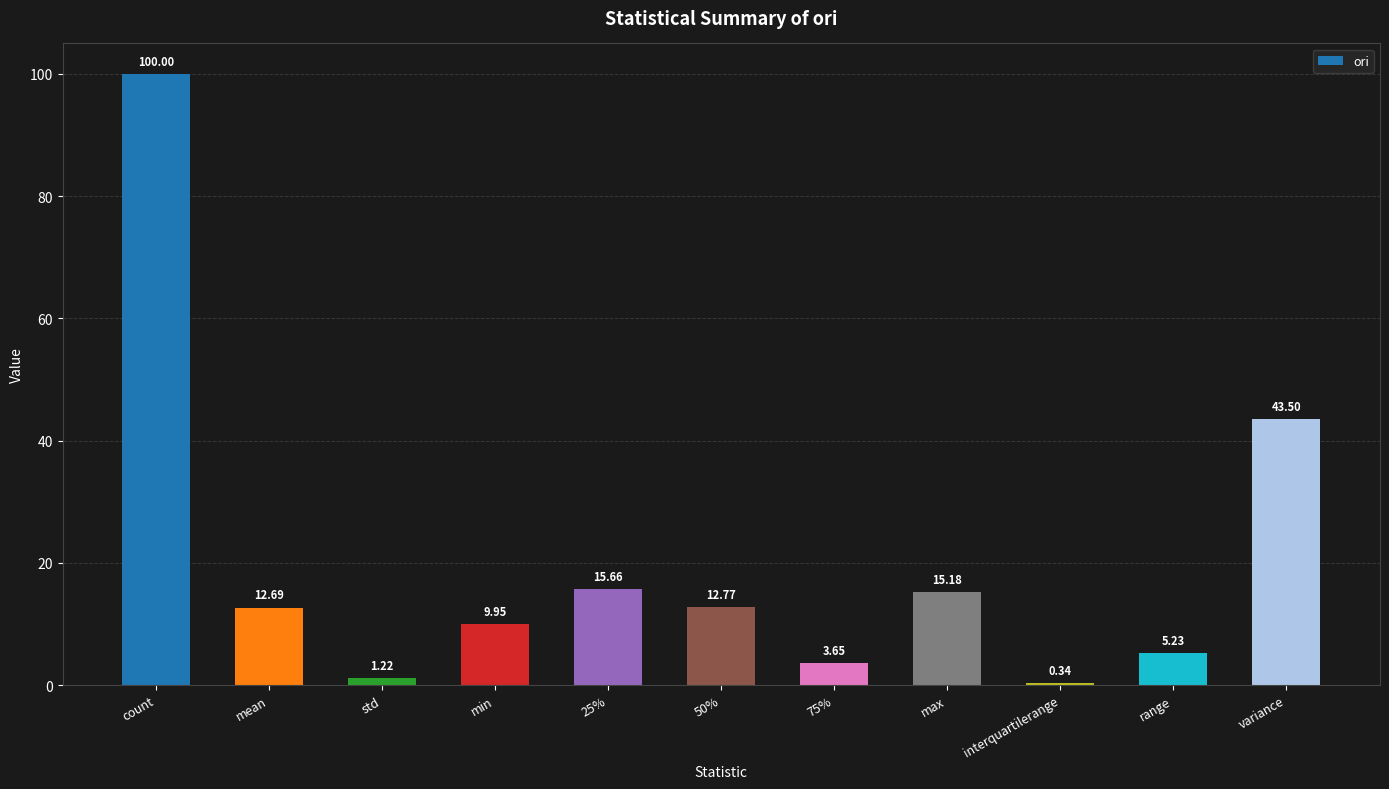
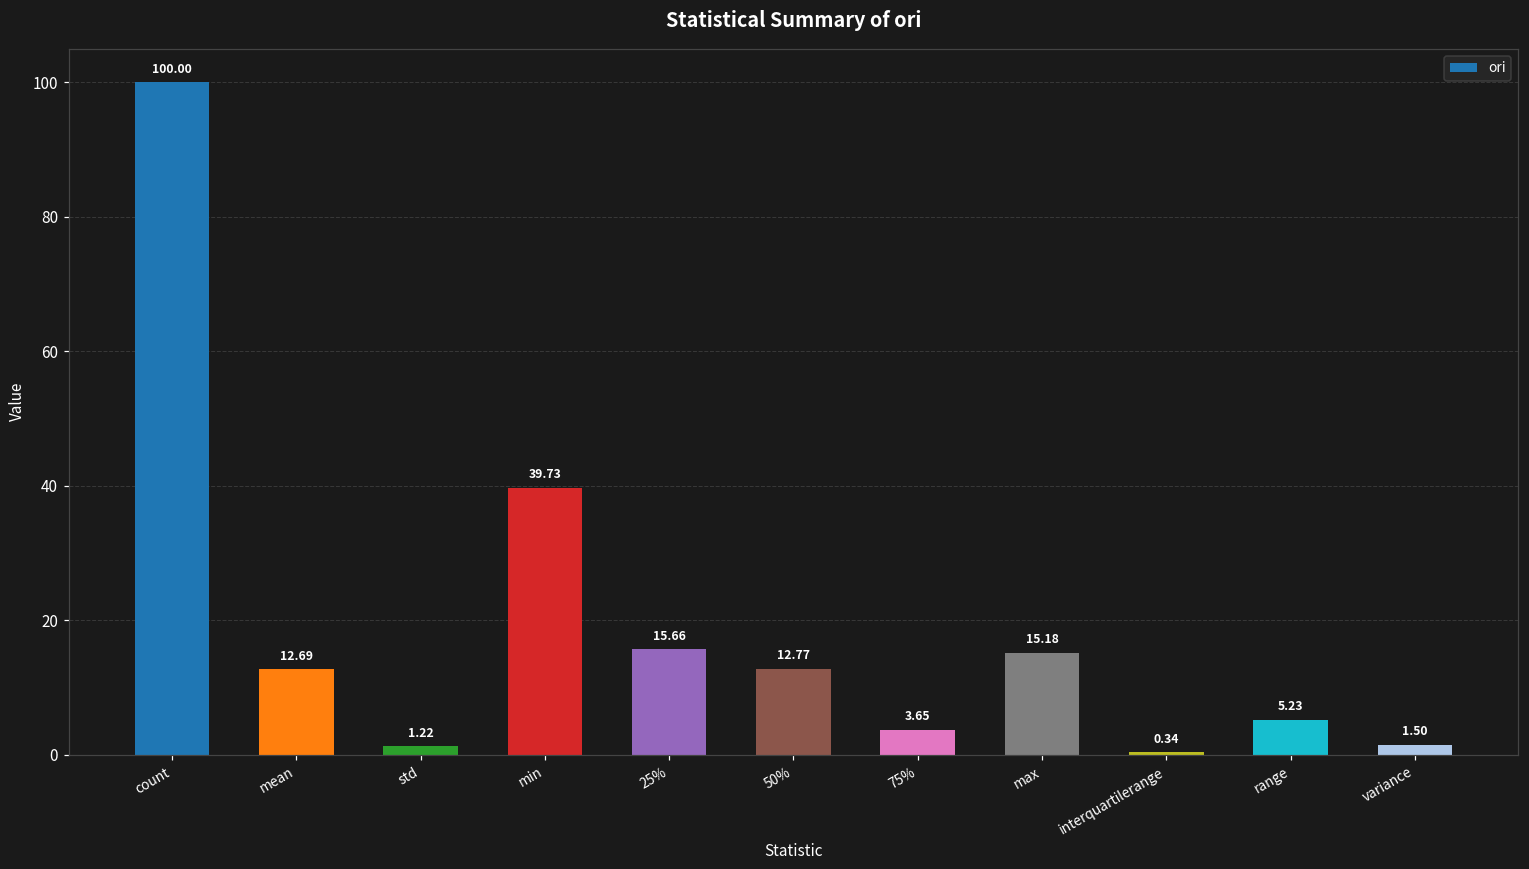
  {
    "count": 100.00,
    "mean": 12.69,
    "std": 1.22,
-   "min": 9.95,
+   "min": 39.73,
    "25%": 15.66,
    "50%": 12.77,
    "75%": 3.65,
    "max": 15.18,
    "interquartilerange": 0.34,
    "range": 5.23,
-   "variance": 43.50
+   "variance": 1.50
  }
